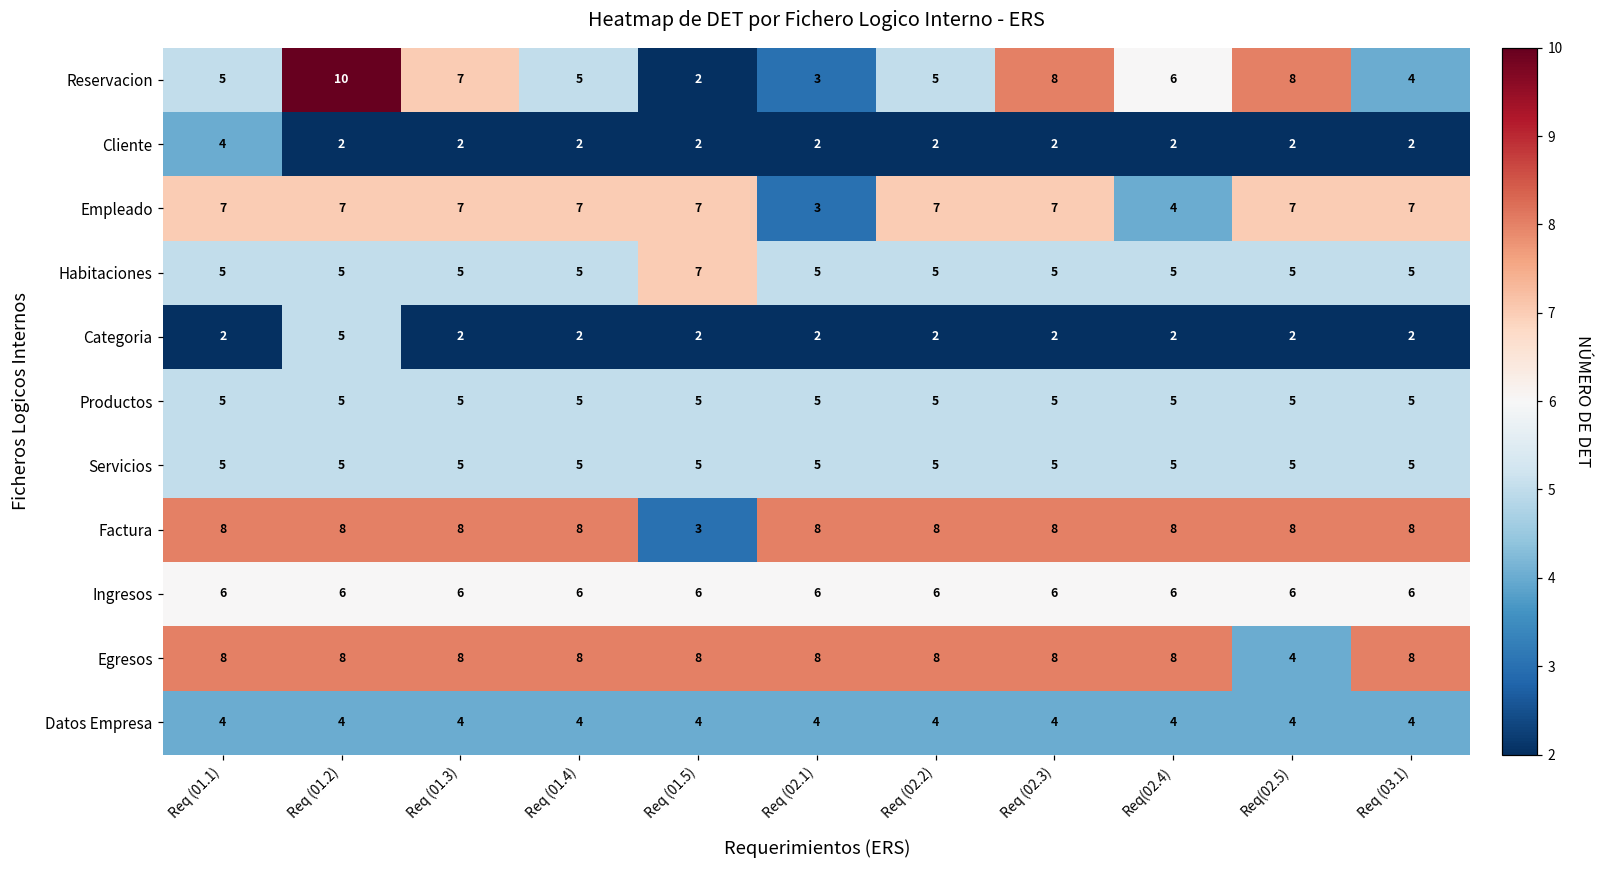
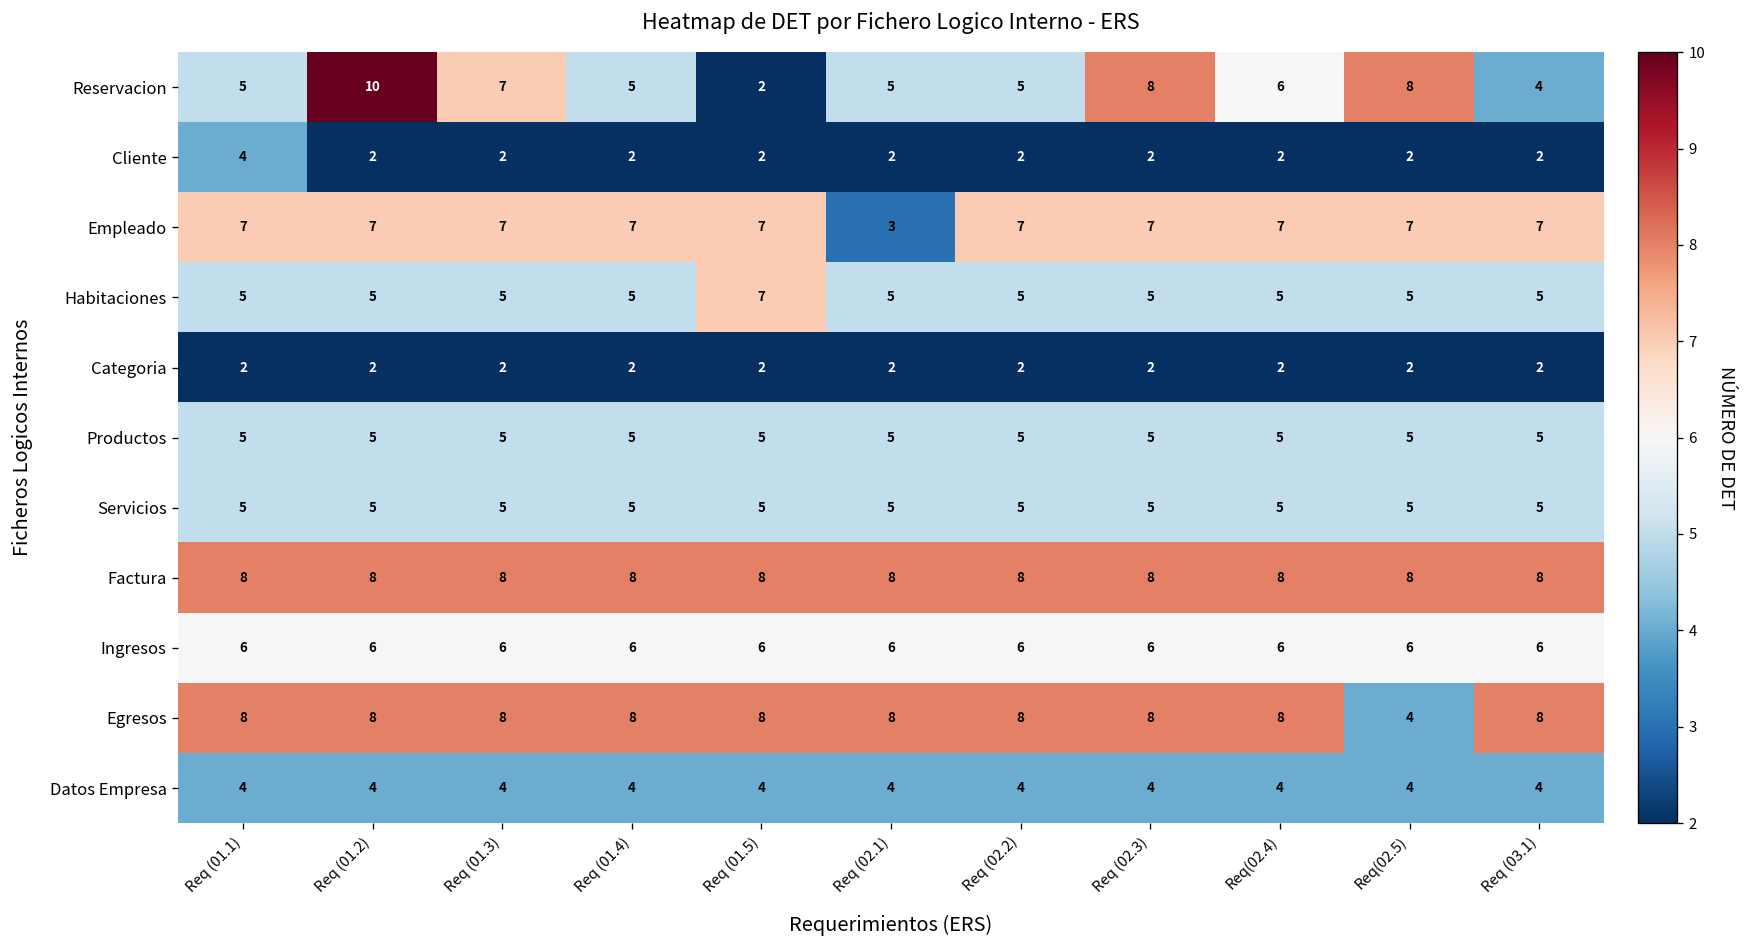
  {
    "Reservacion": {
      "Req (01.1)": 5,
      "Req (01.2)": 10,
      "Req (01.3)": 7,
      "Req (01.4)": 5,
      "Req (01.5)": 2,
-     "Req (02.1)": 3,
+     "Req (02.1)": 5,
      "Req (02.2)": 5,
      "Req (02.3)": 8,
      "Req(02.4)": 6,
      "Req(02.5)": 8,
      "Req (03.1)": 4
    },
    "Cliente": {
      "Req (01.1)": 4,
      "Req (01.2)": 2,
      "Req (01.3)": 2,
      "Req (01.4)": 2,
      "Req (01.5)": 2,
      "Req (02.1)": 2,
      "Req (02.2)": 2,
      "Req (02.3)": 2,
      "Req(02.4)": 2,
      "Req(02.5)": 2,
      "Req (03.1)": 2
    },
    "Empleado": {
      "Req (01.1)": 7,
      "Req (01.2)": 7,
      "Req (01.3)": 7,
      "Req (01.4)": 7,
      "Req (01.5)": 7,
      "Req (02.1)": 3,
      "Req (02.2)": 7,
      "Req (02.3)": 7,
-     "Req(02.4)": 4,
+     "Req(02.4)": 7,
      "Req(02.5)": 7,
      "Req (03.1)": 7
    },
    "Habitaciones": {
      "Req (01.1)": 5,
      "Req (01.2)": 5,
      "Req (01.3)": 5,
      "Req (01.4)": 5,
      "Req (01.5)": 7,
      "Req (02.1)": 5,
      "Req (02.2)": 5,
      "Req (02.3)": 5,
      "Req(02.4)": 5,
      "Req(02.5)": 5,
      "Req (03.1)": 5
    },
    "Categoria": {
      "Req (01.1)": 2,
-     "Req (01.2)": 5,
+     "Req (01.2)": 2,
      "Req (01.3)": 2,
      "Req (01.4)": 2,
      "Req (01.5)": 2,
      "Req (02.1)": 2,
      "Req (02.2)": 2,
      "Req (02.3)": 2,
      "Req(02.4)": 2,
      "Req(02.5)": 2,
      "Req (03.1)": 2
    },
    "Productos": {
      "Req (01.1)": 5,
      "Req (01.2)": 5,
      "Req (01.3)": 5,
      "Req (01.4)": 5,
      "Req (01.5)": 5,
      "Req (02.1)": 5,
      "Req (02.2)": 5,
      "Req (02.3)": 5,
      "Req(02.4)": 5,
      "Req(02.5)": 5,
      "Req (03.1)": 5
    },
    "Servicios": {
      "Req (01.1)": 5,
      "Req (01.2)": 5,
      "Req (01.3)": 5,
      "Req (01.4)": 5,
      "Req (01.5)": 5,
      "Req (02.1)": 5,
      "Req (02.2)": 5,
      "Req (02.3)": 5,
      "Req(02.4)": 5,
      "Req(02.5)": 5,
      "Req (03.1)": 5
    },
    "Factura": {
      "Req (01.1)": 8,
      "Req (01.2)": 8,
      "Req (01.3)": 8,
      "Req (01.4)": 8,
-     "Req (01.5)": 3,
+     "Req (01.5)": 8,
      "Req (02.1)": 8,
      "Req (02.2)": 8,
      "Req (02.3)": 8,
      "Req(02.4)": 8,
      "Req(02.5)": 8,
      "Req (03.1)": 8
    },
    "Ingresos": {
      "Req (01.1)": 6,
      "Req (01.2)": 6,
      "Req (01.3)": 6,
      "Req (01.4)": 6,
      "Req (01.5)": 6,
      "Req (02.1)": 6,
      "Req (02.2)": 6,
      "Req (02.3)": 6,
      "Req(02.4)": 6,
      "Req(02.5)": 6,
      "Req (03.1)": 6
    },
    "Egresos": {
      "Req (01.1)": 8,
      "Req (01.2)": 8,
      "Req (01.3)": 8,
      "Req (01.4)": 8,
      "Req (01.5)": 8,
      "Req (02.1)": 8,
      "Req (02.2)": 8,
      "Req (02.3)": 8,
      "Req(02.4)": 8,
      "Req(02.5)": 4,
      "Req (03.1)": 8
    },
    "Datos Empresa": {
      "Req (01.1)": 4,
      "Req (01.2)": 4,
      "Req (01.3)": 4,
      "Req (01.4)": 4,
      "Req (01.5)": 4,
      "Req (02.1)": 4,
      "Req (02.2)": 4,
      "Req (02.3)": 4,
      "Req(02.4)": 4,
      "Req(02.5)": 4,
      "Req (03.1)": 4
    }
  }
